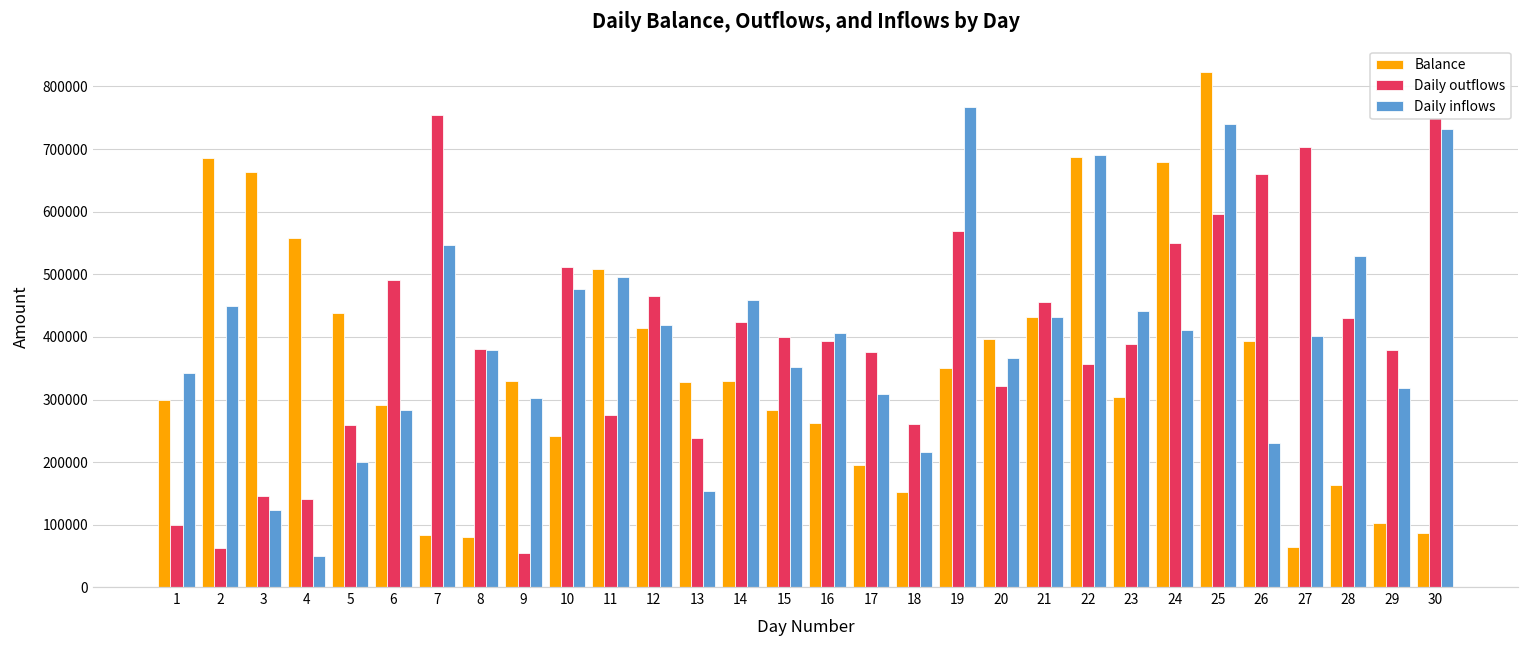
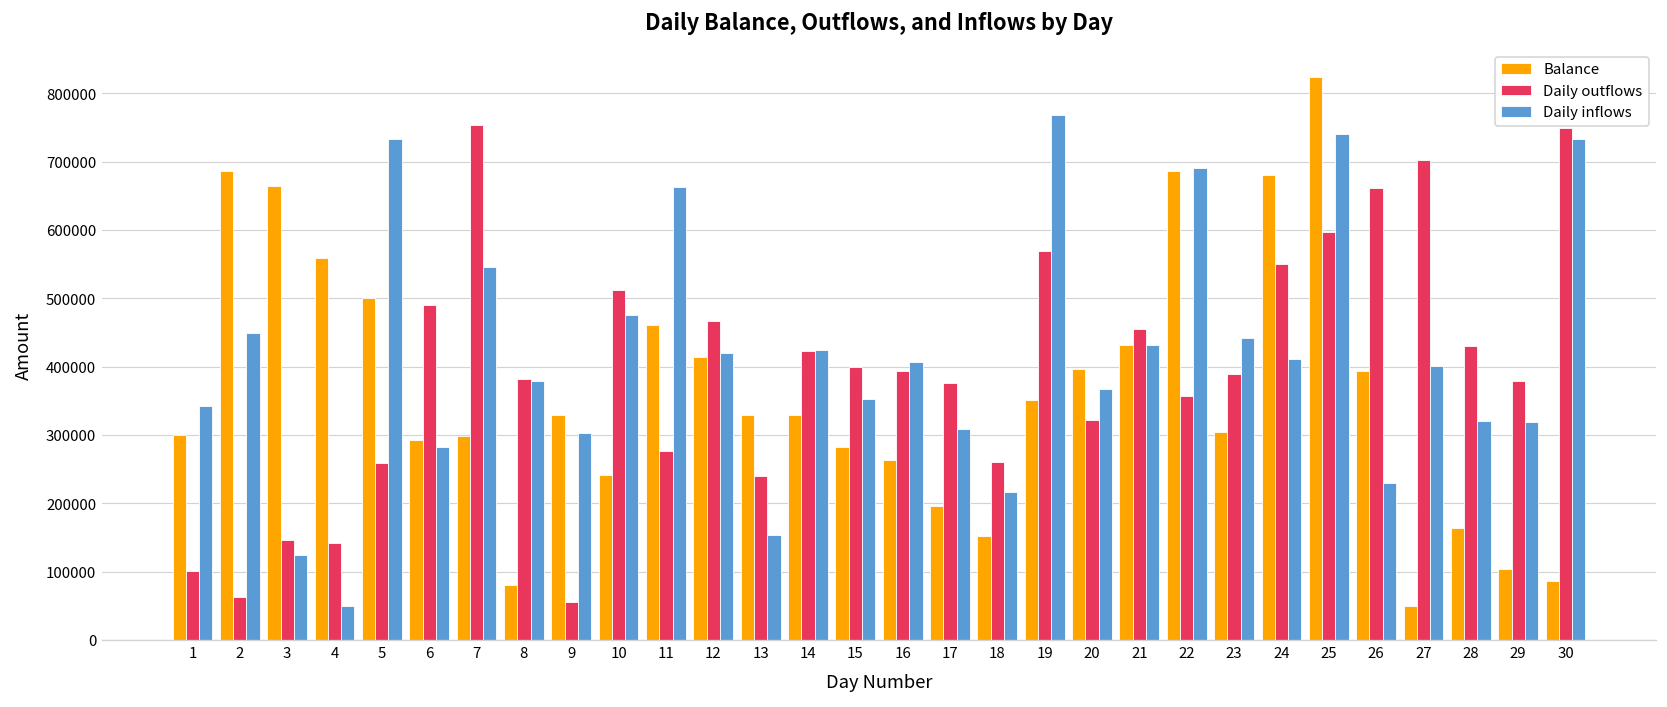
  {
    "Balance": {
      "1": 300000,
      "2": 690000,
      "3": 660000,
      "4": 560000,
-     "5": 440000,
+     "5": 500000,
      "6": 290000,
-     "7": 80000,
+     "7": 300000,
      "8": 80000,
      "9": 330000,
      "10": 240000,
-     "11": 510000,
+     "11": 460000,
      "12": 410000,
      "13": 330000,
      "14": 330000,
      "15": 280000,
      "16": 260000,
      "17": 200000,
      "18": 150000,
      "19": 350000,
      "20": 400000,
      "21": 430000,
      "22": 690000,
      "23": 300000,
      "24": 680000,
      "25": 820000,
      "26": 390000,
-     "27": 60000,
+     "27": 50000,
      "28": 160000,
      "29": 100000,
      "30": 90000
    },
    "Daily outflows": {
      "1": 100000,
      "2": 60000,
      "3": 150000,
      "4": 140000,
      "5": 260000,
      "6": 490000,
      "7": 750000,
      "8": 380000,
      "9": 50000,
      "10": 510000,
      "11": 280000,
      "12": 470000,
      "13": 240000,
      "14": 420000,
      "15": 400000,
      "16": 390000,
      "17": 380000,
      "18": 260000,
      "19": 570000,
      "20": 320000,
      "21": 460000,
      "22": 360000,
      "23": 390000,
      "24": 550000,
      "25": 600000,
      "26": 660000,
      "27": 700000,
      "28": 430000,
      "29": 380000
    },
    "Daily inflows": {
      "1": 340000,
      "2": 450000,
      "3": 120000,
      "4": 50000,
-     "5": 200000,
+     "5": 730000,
      "6": 280000,
      "7": 550000,
      "8": 380000,
      "9": 300000,
      "10": 480000,
-     "11": 500000,
+     "11": 660000,
      "12": 420000,
      "13": 150000,
-     "14": 460000,
+     "14": 420000,
      "15": 350000,
      "16": 410000,
      "17": 310000,
      "18": 220000,
      "19": 770000,
      "20": 370000,
      "21": 430000,
      "22": 690000,
      "23": 440000,
      "24": 410000,
      "25": 740000,
      "26": 230000,
      "27": 400000,
-     "28": 530000,
+     "28": 320000,
      "29": 320000,
      "30": 730000
    }
  }
